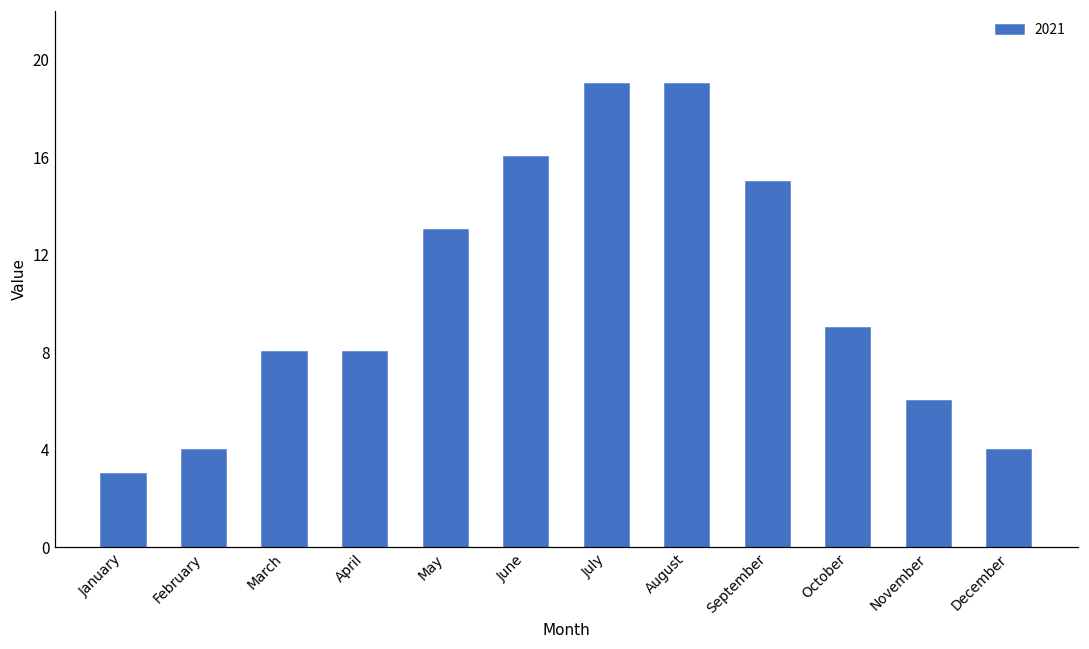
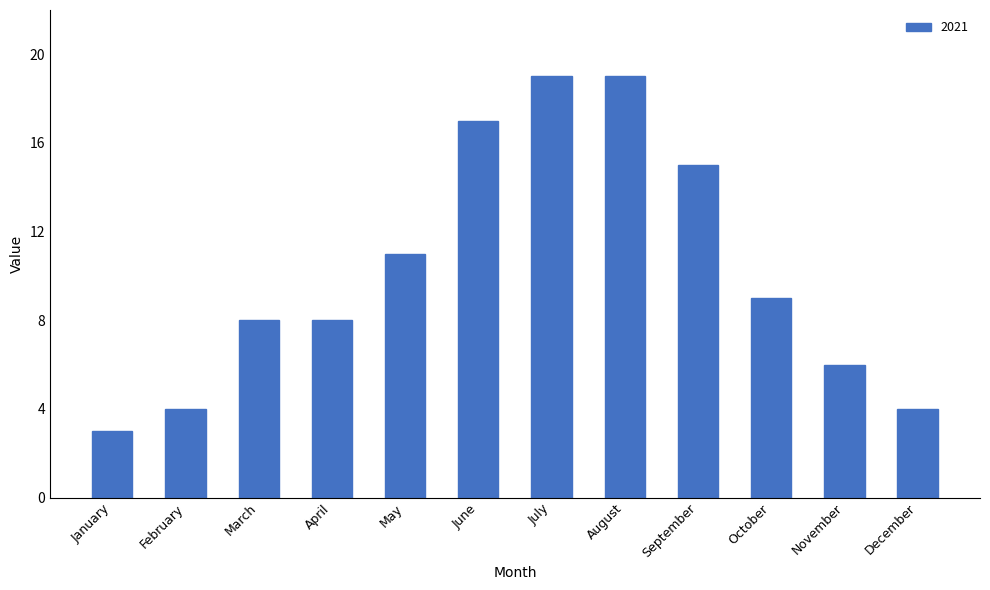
  {
    "January": 3,
    "February": 4,
    "March": 8,
    "April": 8,
-   "May": 13,
-   "June": 16,
+   "May": 11,
+   "June": 17,
    "July": 19,
    "August": 19,
    "September": 15,
    "October": 9,
    "November": 6,
    "December": 4
  }
